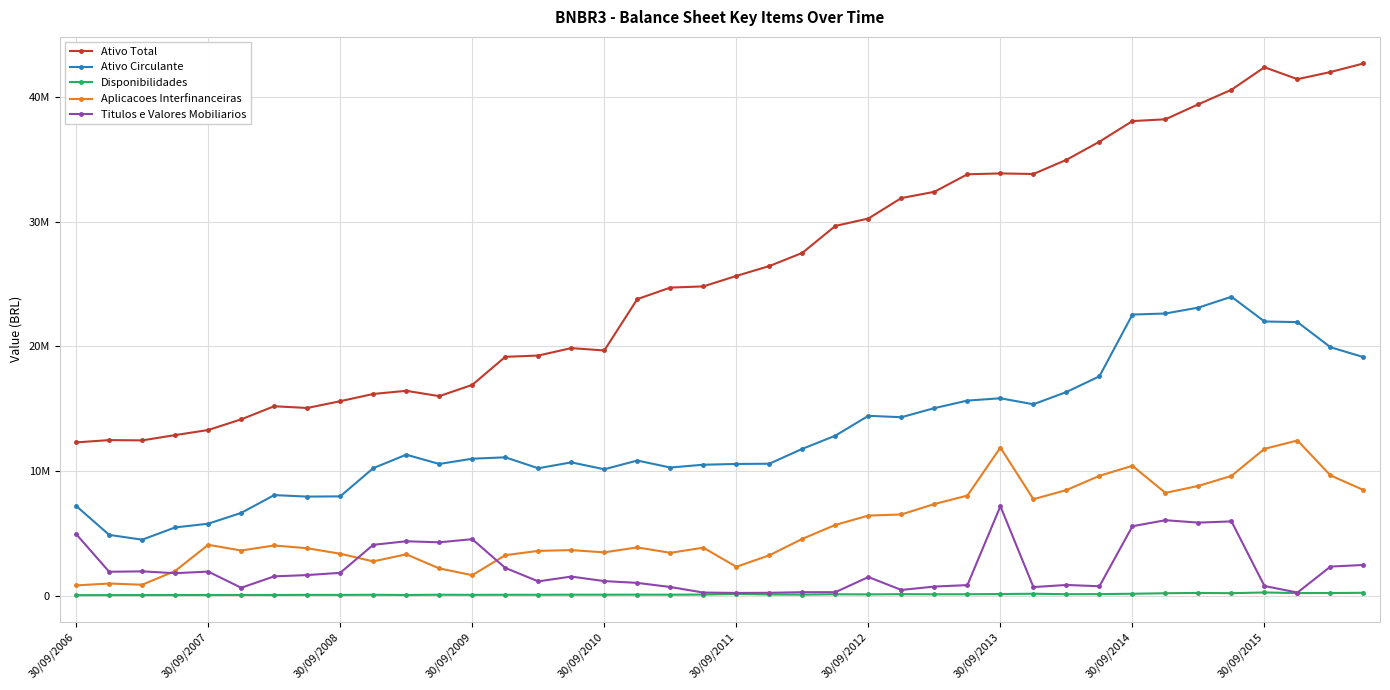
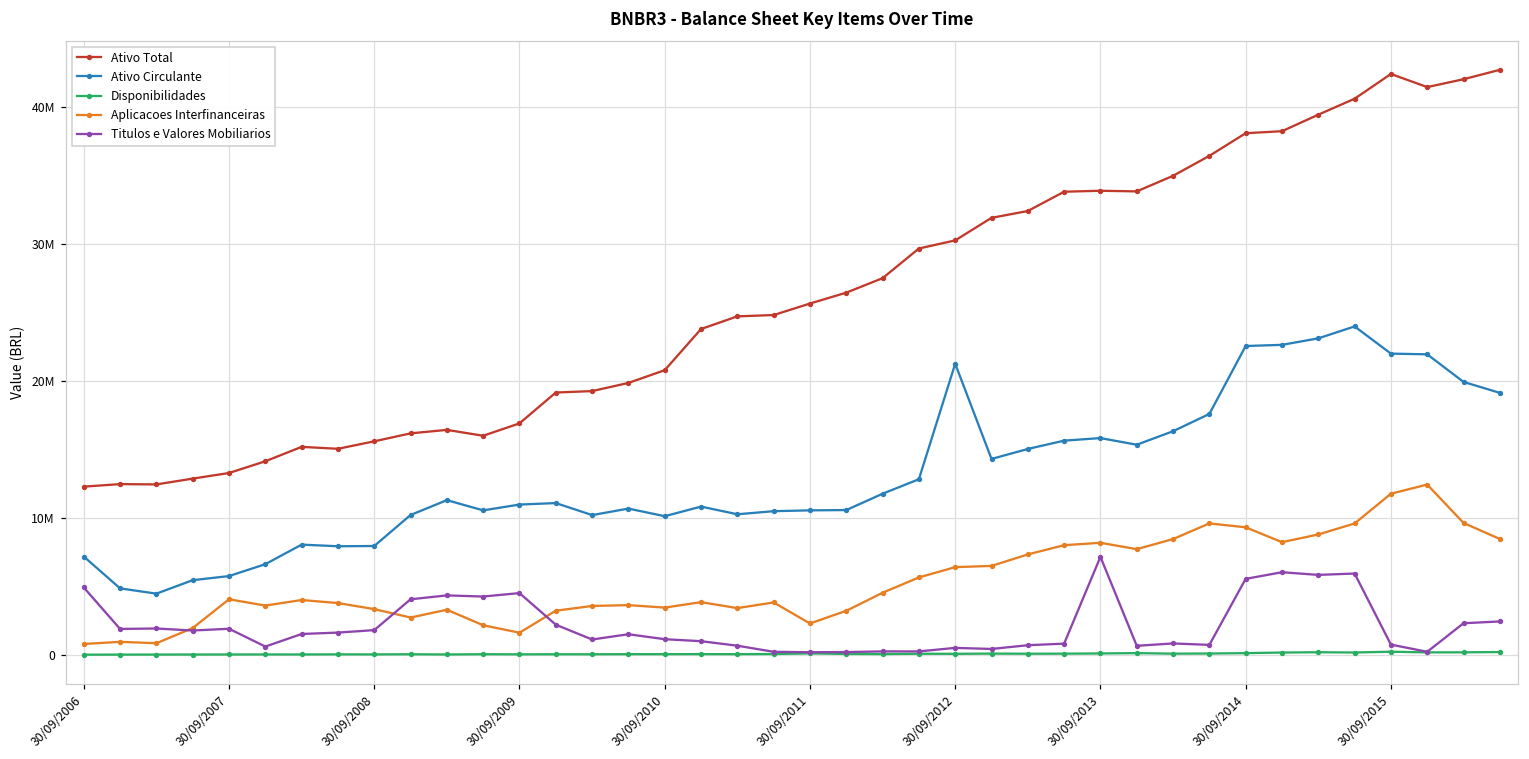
  {
    "Ativo Total": {
      "30/09/2006": 12300000,
      "30/09/2007": 13300000,
      "30/09/2008": 15600000,
      "30/09/2009": 16900000,
-     "30/09/2010": 19700000,
+     "30/09/2010": 20800000,
      "30/09/2011": 25600000,
      "30/09/2012": 30200000,
      "30/09/2013": 33900000,
      "30/09/2014": 38100000,
      "30/09/2015": 42400000
    },
    "Ativo Circulante": {
      "30/09/2006": 7200000,
      "30/09/2007": 5800000,
      "30/09/2008": 8000000,
      "30/09/2009": 11000000,
      "30/09/2010": 10100000,
      "30/09/2011": 10600000,
-     "30/09/2012": 14400000,
+     "30/09/2012": 21300000,
      "30/09/2013": 15800000,
      "30/09/2014": 22500000,
      "30/09/2015": 22000000
    },
    "Disponibilidades": {
      "30/09/2006": 0,
      "30/09/2007": 100000,
      "30/09/2008": 100000,
      "30/09/2009": 100000,
      "30/09/2010": 100000,
      "30/09/2012": 100000,
      "30/09/2013": 100000,
      "30/09/2014": 200000,
      "30/09/2015": 300000
    },
    "Aplicacoes Interfinanceiras": {
      "30/09/2006": 800000,
      "30/09/2007": 4100000,
      "30/09/2008": 3400000,
      "30/09/2009": 1600000,
      "30/09/2010": 3500000,
      "30/09/2011": 2300000,
      "30/09/2012": 6400000,
-     "30/09/2013": 11900000,
-     "30/09/2014": 10400000,
+     "30/09/2013": 8200000,
+     "30/09/2014": 9300000,
      "30/09/2015": 11800000
    },
    "Titulos e Valores Mobiliarios": {
      "30/09/2006": 4900000,
      "30/09/2007": 1900000,
      "30/09/2008": 1800000,
      "30/09/2009": 4500000,
      "30/09/2010": 1200000,
-     "30/09/2012": 1500000,
+     "30/09/2012": 500000,
      "30/09/2013": 7200000,
      "30/09/2014": 5600000,
      "30/09/2015": 800000
    }
  }
